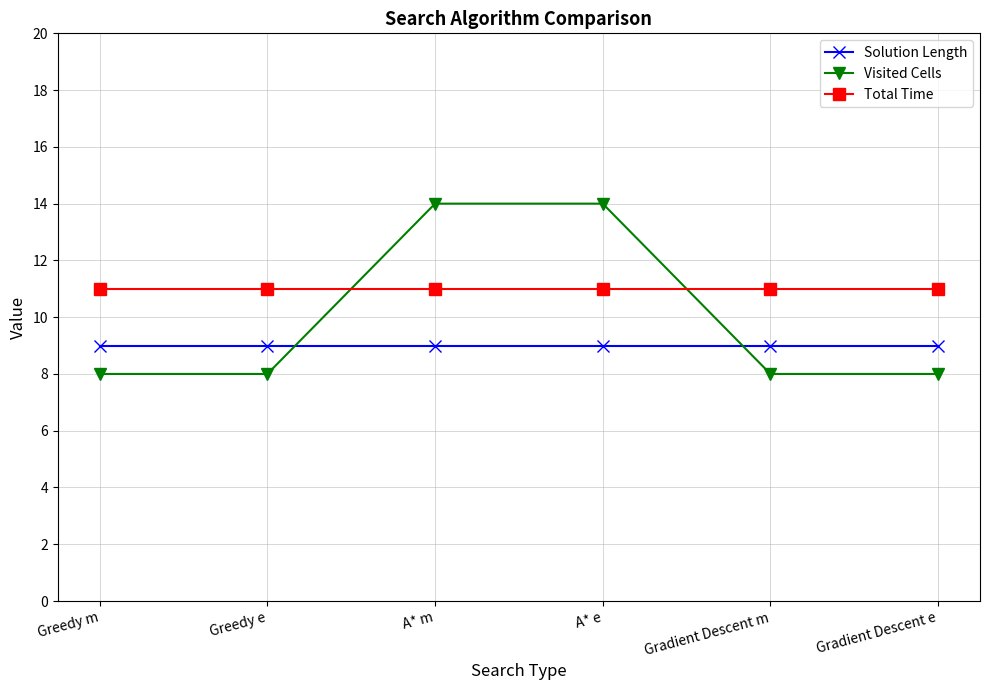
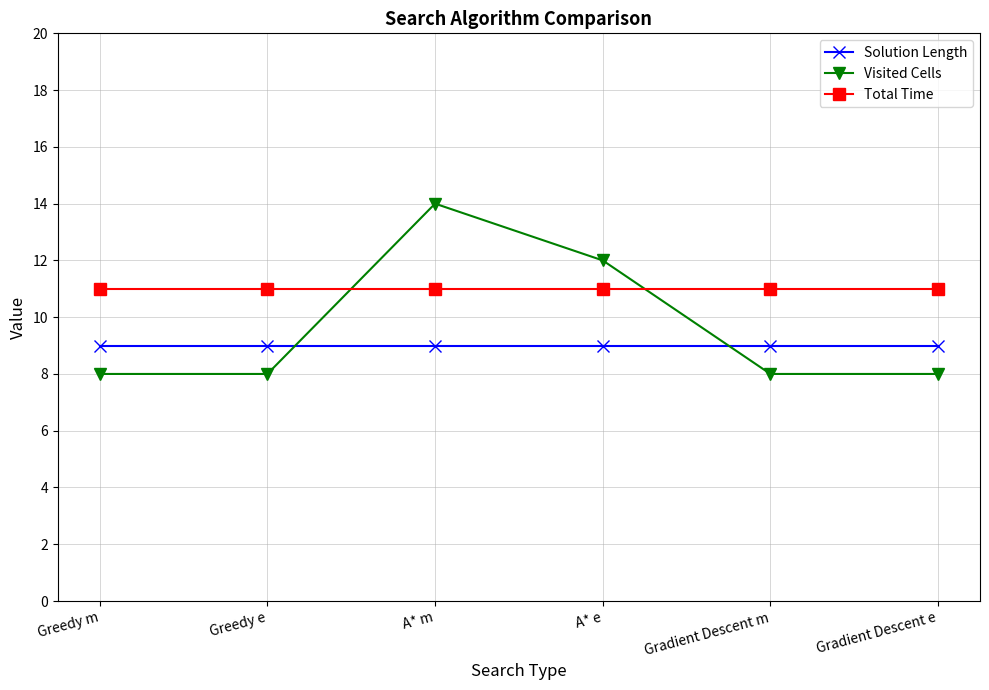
  {
    "Solution Length": {
      "Greedy m": 9,
      "Greedy e": 9,
      "A* m": 9,
      "A* e": 9,
      "Gradient Descent m": 9,
      "Gradient Descent e": 9
    },
    "Visited Cells": {
      "Greedy m": 8,
      "Greedy e": 8,
      "A* m": 14,
-     "A* e": 14,
+     "A* e": 12,
      "Gradient Descent m": 8,
      "Gradient Descent e": 8
    },
    "Total Time": {
      "Greedy m": 11,
      "Greedy e": 11,
      "A* m": 11,
      "A* e": 11,
      "Gradient Descent m": 11,
      "Gradient Descent e": 11
    }
  }
